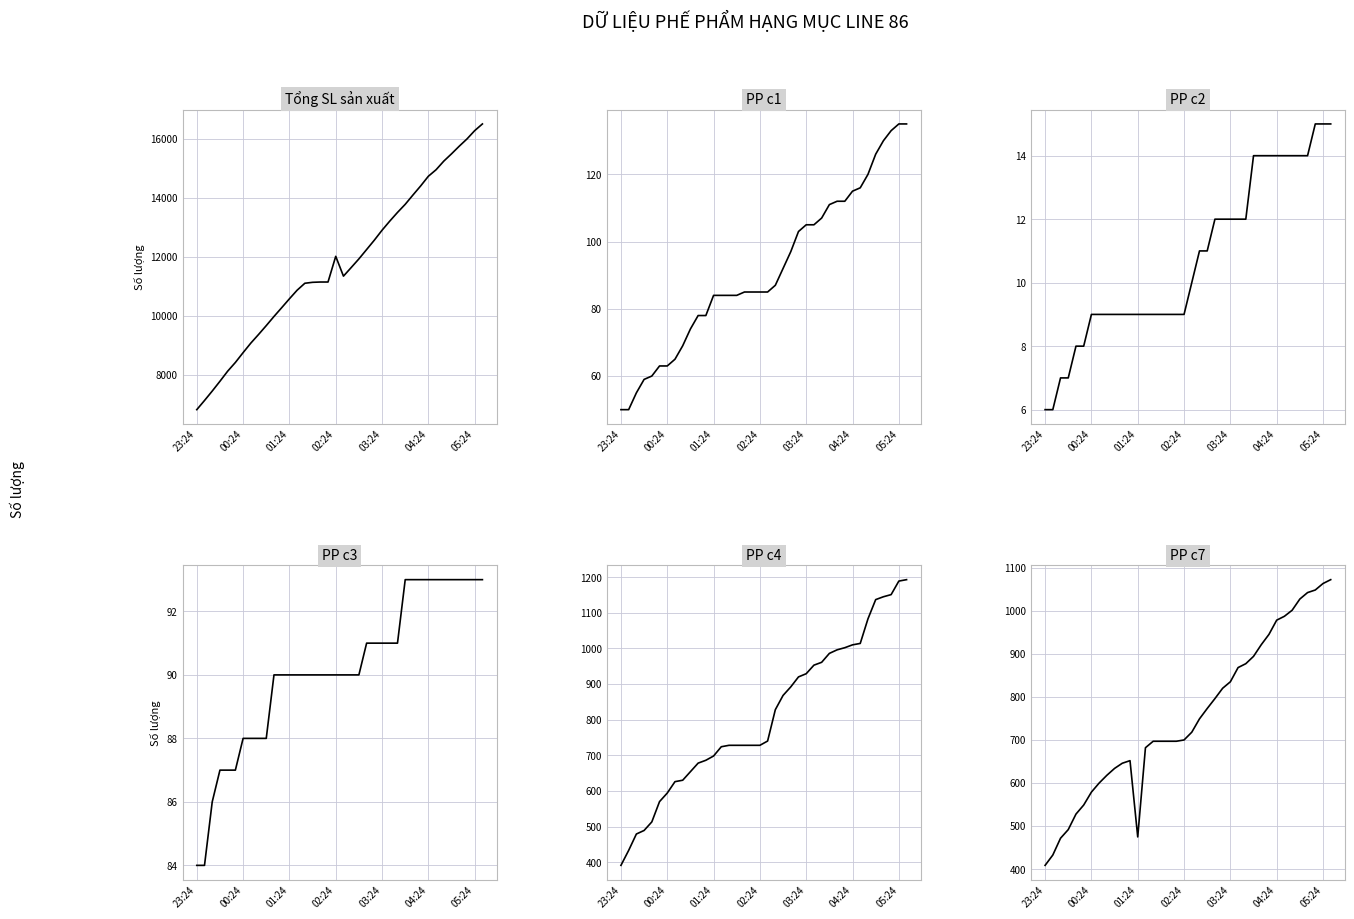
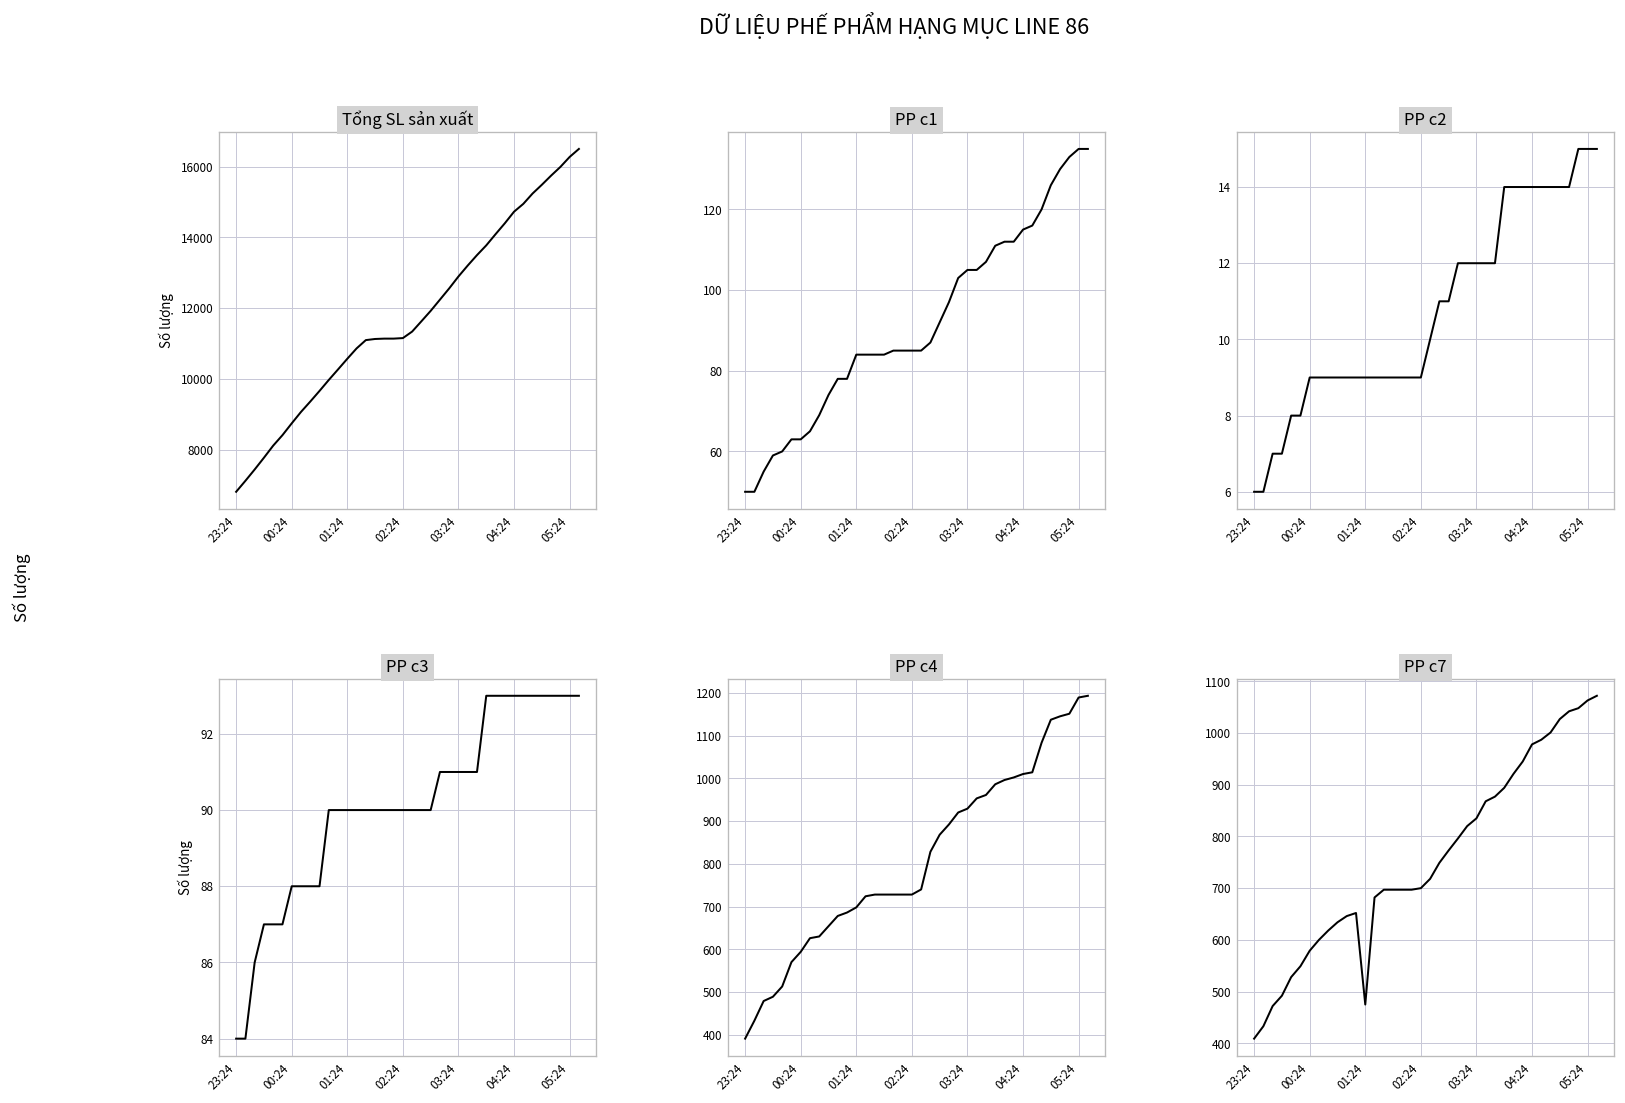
  {
    "Tổng SL sản xuất": {
      "23:24": 6800,
      "00:24": 8700,
      "01:24": 10600,
-     "02:24": 12000,
+     "02:24": 11200,
      "03:24": 12900,
      "04:24": 14700,
      "05:24": 16300
    },
    "PP c1": {
      "23:24": 50,
      "00:24": 63,
      "01:24": 84,
      "02:24": 85,
      "03:24": 105,
      "04:24": 115,
      "05:24": 135
    },
    "PP c2": {
      "23:24": 6.0,
      "00:24": 9.0,
      "01:24": 9.0,
      "02:24": 9.0,
      "03:24": 12.0,
      "04:24": 14.0,
      "05:24": 15.0
    },
    "PP c3": {
      "23:24": 84.0,
      "00:24": 88.0,
      "01:24": 90.0,
      "02:24": 90.0,
      "03:24": 91.0,
      "04:24": 93.0,
      "05:24": 93.0
    },
    "PP c4": {
      "23:24": 390,
      "00:24": 590,
      "01:24": 700,
      "02:24": 730,
      "03:24": 930,
      "04:24": 1010,
      "05:24": 1190
    },
    "PP c7": {
      "23:24": 410,
      "00:24": 580,
      "01:24": 480,
      "02:24": 700,
      "03:24": 840,
      "04:24": 980,
      "05:24": 1060
    }
  }
